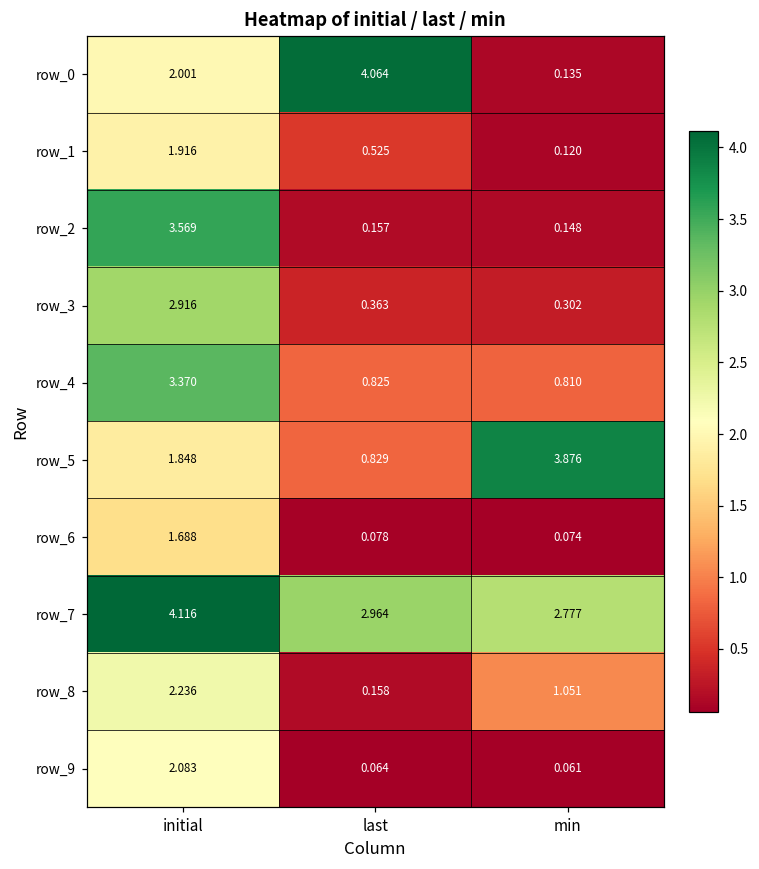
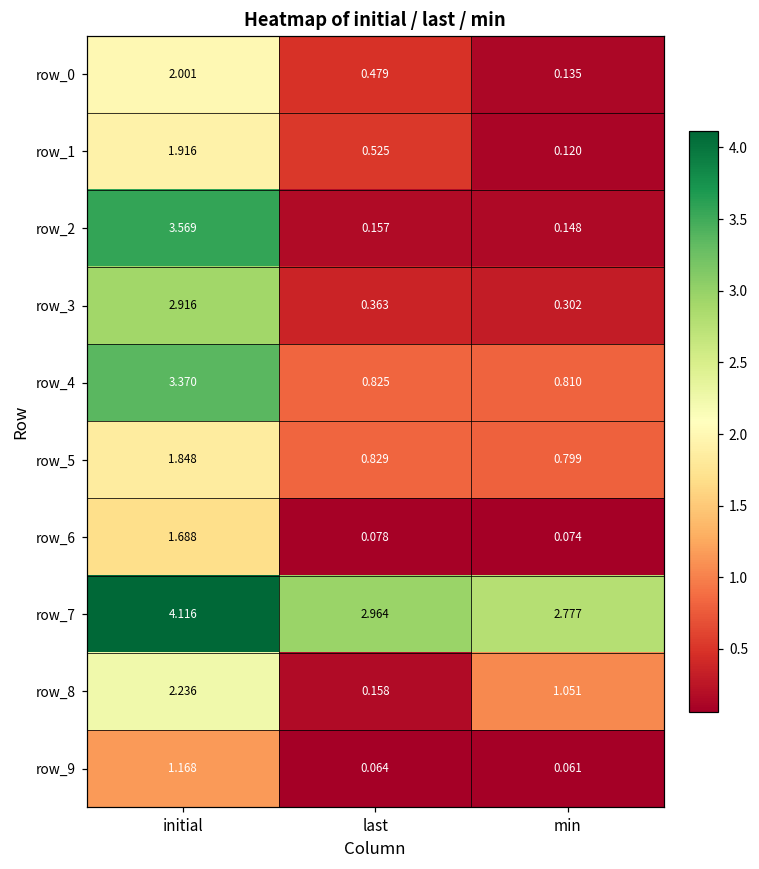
  {
    "row_0": {
      "initial": 2.001,
-     "last": 4.064,
+     "last": 0.479,
      "min": 0.135
    },
    "row_1": {
      "initial": 1.916,
      "last": 0.525,
      "min": 0.120
    },
    "row_2": {
      "initial": 3.569,
      "last": 0.157,
      "min": 0.148
    },
    "row_3": {
      "initial": 2.916,
      "last": 0.363,
      "min": 0.302
    },
    "row_4": {
      "initial": 3.370,
      "last": 0.825,
      "min": 0.810
    },
    "row_5": {
      "initial": 1.848,
      "last": 0.829,
-     "min": 3.876
+     "min": 0.799
    },
    "row_6": {
      "initial": 1.688,
      "last": 0.078,
      "min": 0.074
    },
    "row_7": {
      "initial": 4.116,
      "last": 2.964,
      "min": 2.777
    },
    "row_8": {
      "initial": 2.236,
      "last": 0.158,
      "min": 1.051
    },
    "row_9": {
-     "initial": 2.083,
+     "initial": 1.168,
      "last": 0.064,
      "min": 0.061
    }
  }
